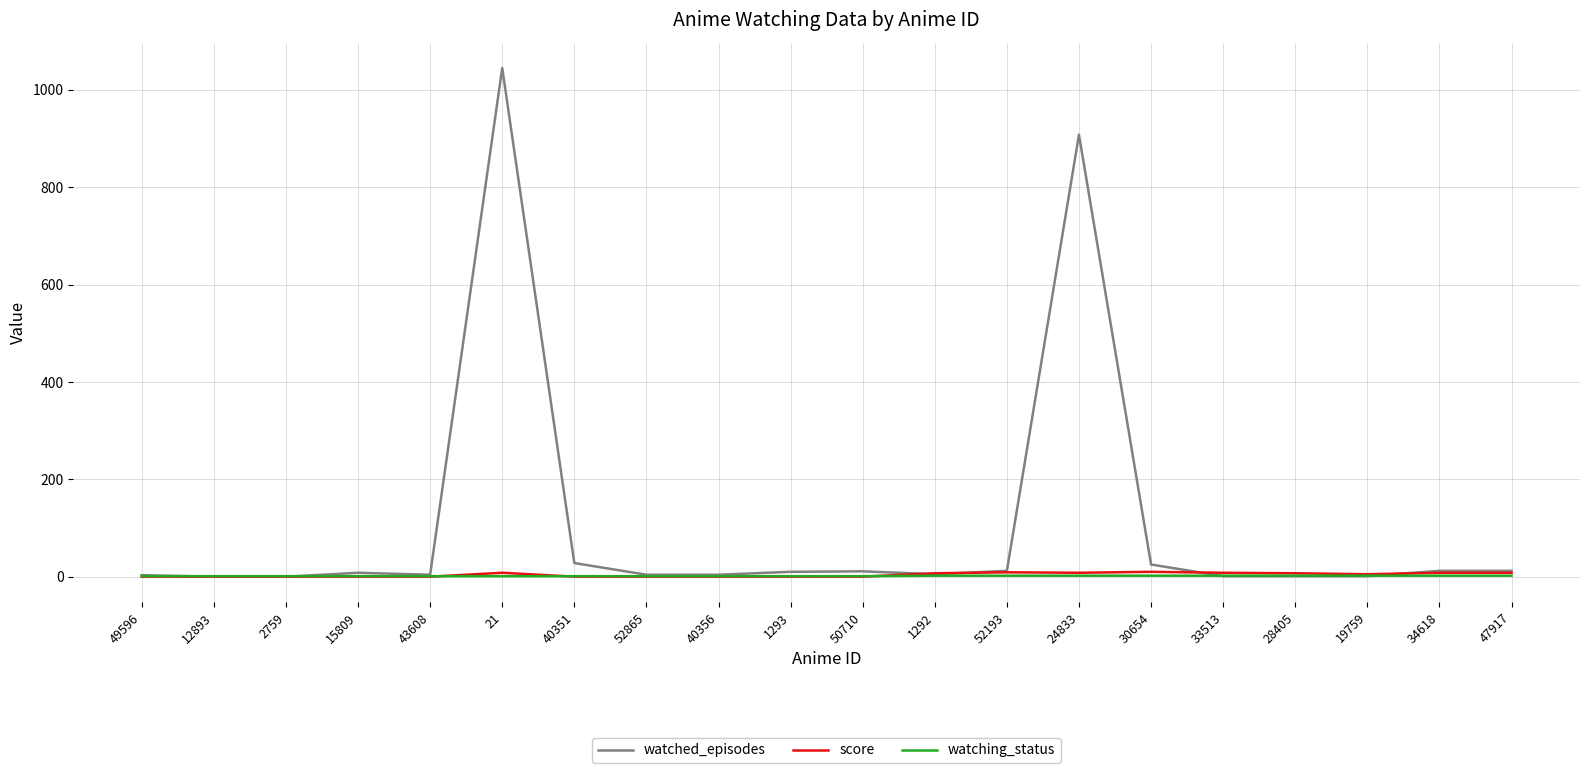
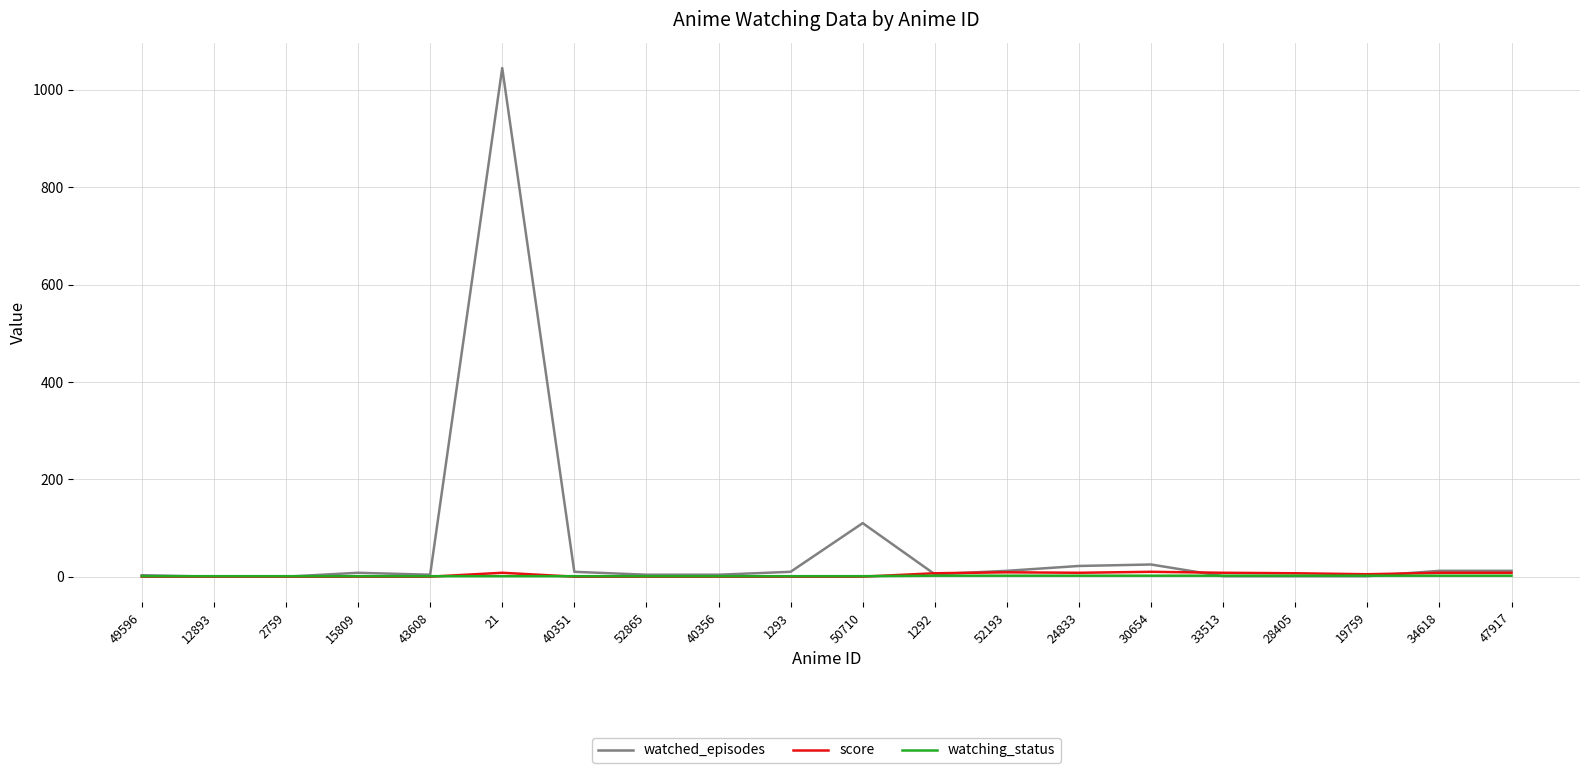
  {
    "watched_episodes": {
      "15809": 10,
      "21": 1050,
-     "40351": 30,
+     "40351": 10,
      "1293": 10,
-     "50710": 10,
-     "24833": 910,
+     "50710": 110,
+     "24833": 20,
      "30654": 30
    },
    "score": {
      "21": 10,
      "24833": 10,
      "30654": 10,
      "33513": 10
    },
    "watching_status": {
      "21": 0,
      "52193": 0,
      "24833": 0,
      "30654": 0,
      "34618": 0,
      "47917": 0
    }
  }
